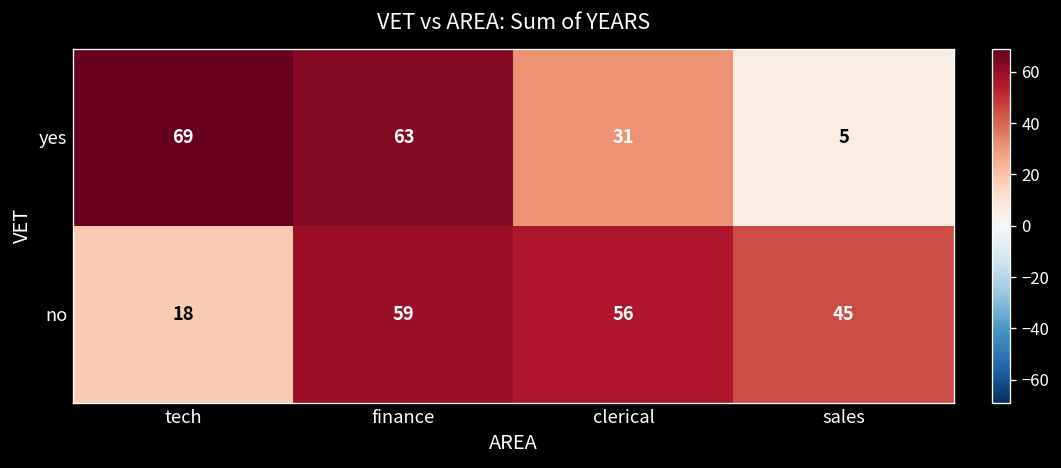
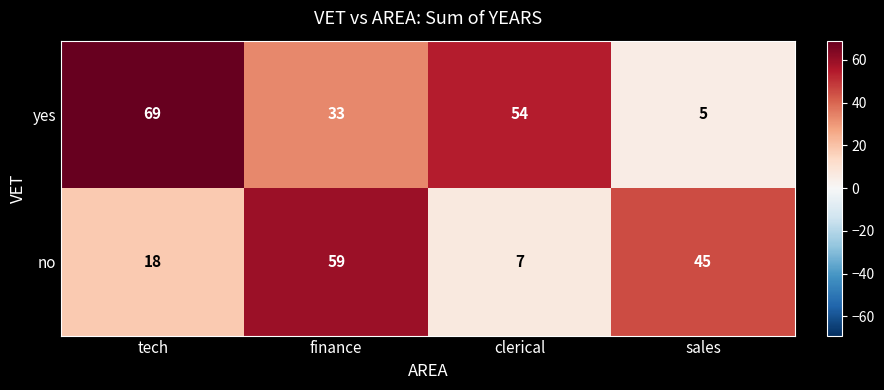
  {
    "yes": {
      "tech": 69,
-     "finance": 63,
-     "clerical": 31,
+     "finance": 33,
+     "clerical": 54,
      "sales": 5
    },
    "no": {
      "tech": 18,
      "finance": 59,
-     "clerical": 56,
+     "clerical": 7,
      "sales": 45
    }
  }
